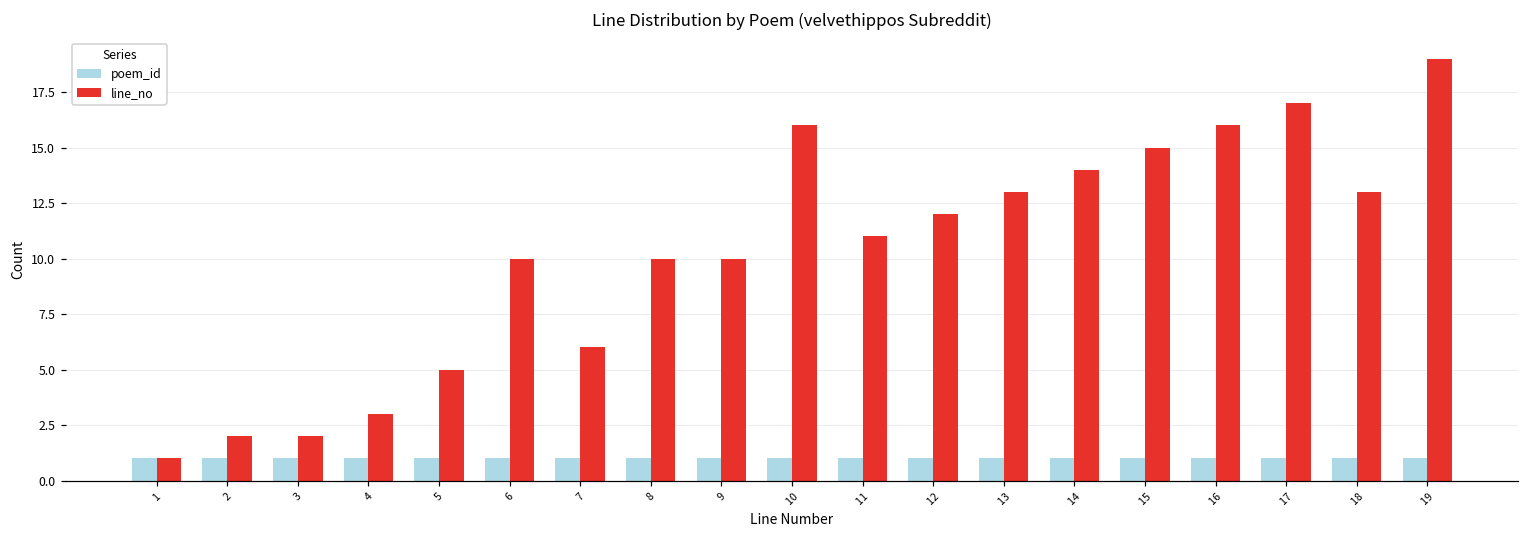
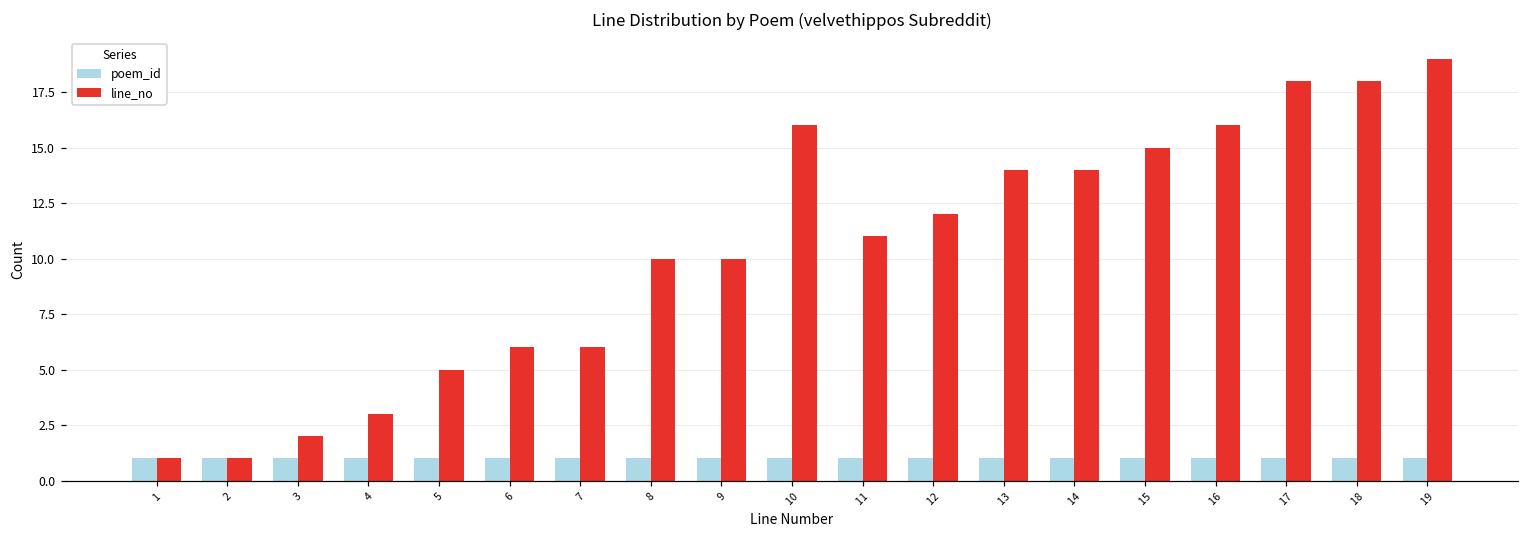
  {
    "poem_id": {
      "1": 1,
      "2": 1,
      "3": 1,
      "4": 1,
      "5": 1,
      "6": 1,
      "7": 1,
      "8": 1,
      "9": 1,
      "10": 1,
      "11": 1,
      "12": 1,
      "13": 1,
      "14": 1,
      "15": 1,
      "16": 1,
      "17": 1,
      "18": 1,
      "19": 1
    },
    "line_no": {
      "1": 1,
-     "2": 2,
+     "2": 1,
      "3": 2,
      "4": 3,
      "5": 5,
-     "6": 10,
+     "6": 6,
      "7": 6,
      "8": 10,
      "9": 10,
      "10": 16,
      "11": 11,
      "12": 12,
-     "13": 13,
+     "13": 14,
      "14": 14,
      "15": 15,
      "16": 16,
-     "17": 17,
-     "18": 13,
+     "17": 18,
+     "18": 18,
      "19": 19
    }
  }
